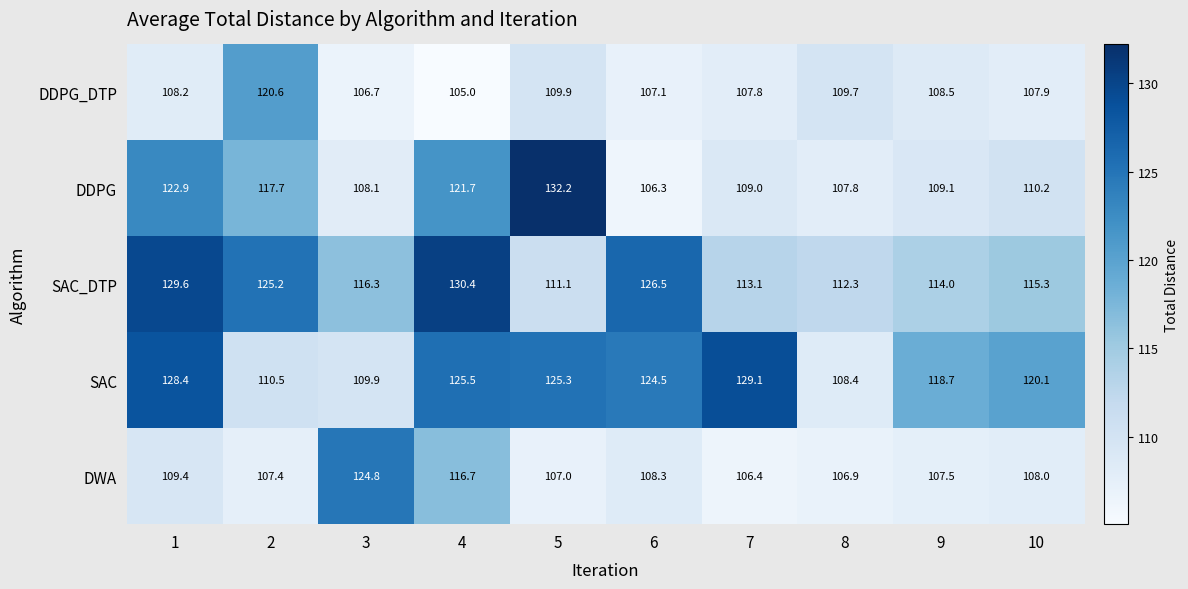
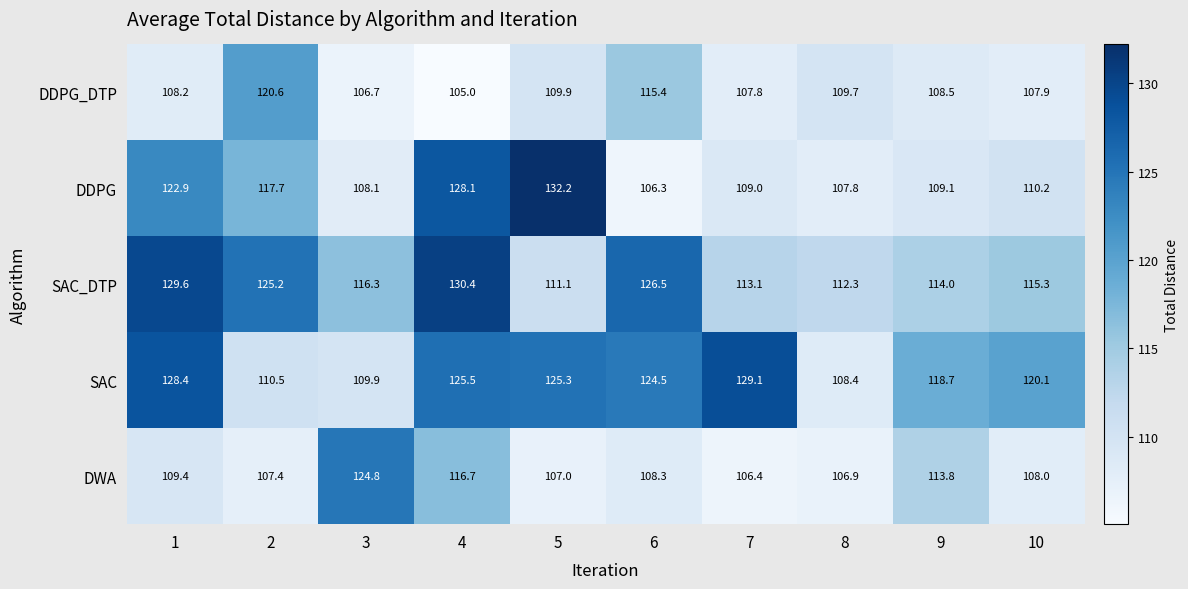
  {
    "DDPG_DTP": {
      "1": 108.2,
      "2": 120.6,
      "3": 106.7,
      "4": 105.0,
      "5": 109.9,
-     "6": 107.1,
+     "6": 115.4,
      "7": 107.8,
      "8": 109.7,
      "9": 108.5,
      "10": 107.9
    },
    "DDPG": {
      "1": 122.9,
      "2": 117.7,
      "3": 108.1,
-     "4": 121.7,
+     "4": 128.1,
      "5": 132.2,
      "6": 106.3,
      "7": 109.0,
      "8": 107.8,
      "9": 109.1,
      "10": 110.2
    },
    "SAC_DTP": {
      "1": 129.6,
      "2": 125.2,
      "3": 116.3,
      "4": 130.4,
      "5": 111.1,
      "6": 126.5,
      "7": 113.1,
      "8": 112.3,
      "9": 114.0,
      "10": 115.3
    },
    "SAC": {
      "1": 128.4,
      "2": 110.5,
      "3": 109.9,
      "4": 125.5,
      "5": 125.3,
      "6": 124.5,
      "7": 129.1,
      "8": 108.4,
      "9": 118.7,
      "10": 120.1
    },
    "DWA": {
      "1": 109.4,
      "2": 107.4,
      "3": 124.8,
      "4": 116.7,
      "5": 107.0,
      "6": 108.3,
      "7": 106.4,
      "8": 106.9,
-     "9": 107.5,
+     "9": 113.8,
      "10": 108.0
    }
  }
